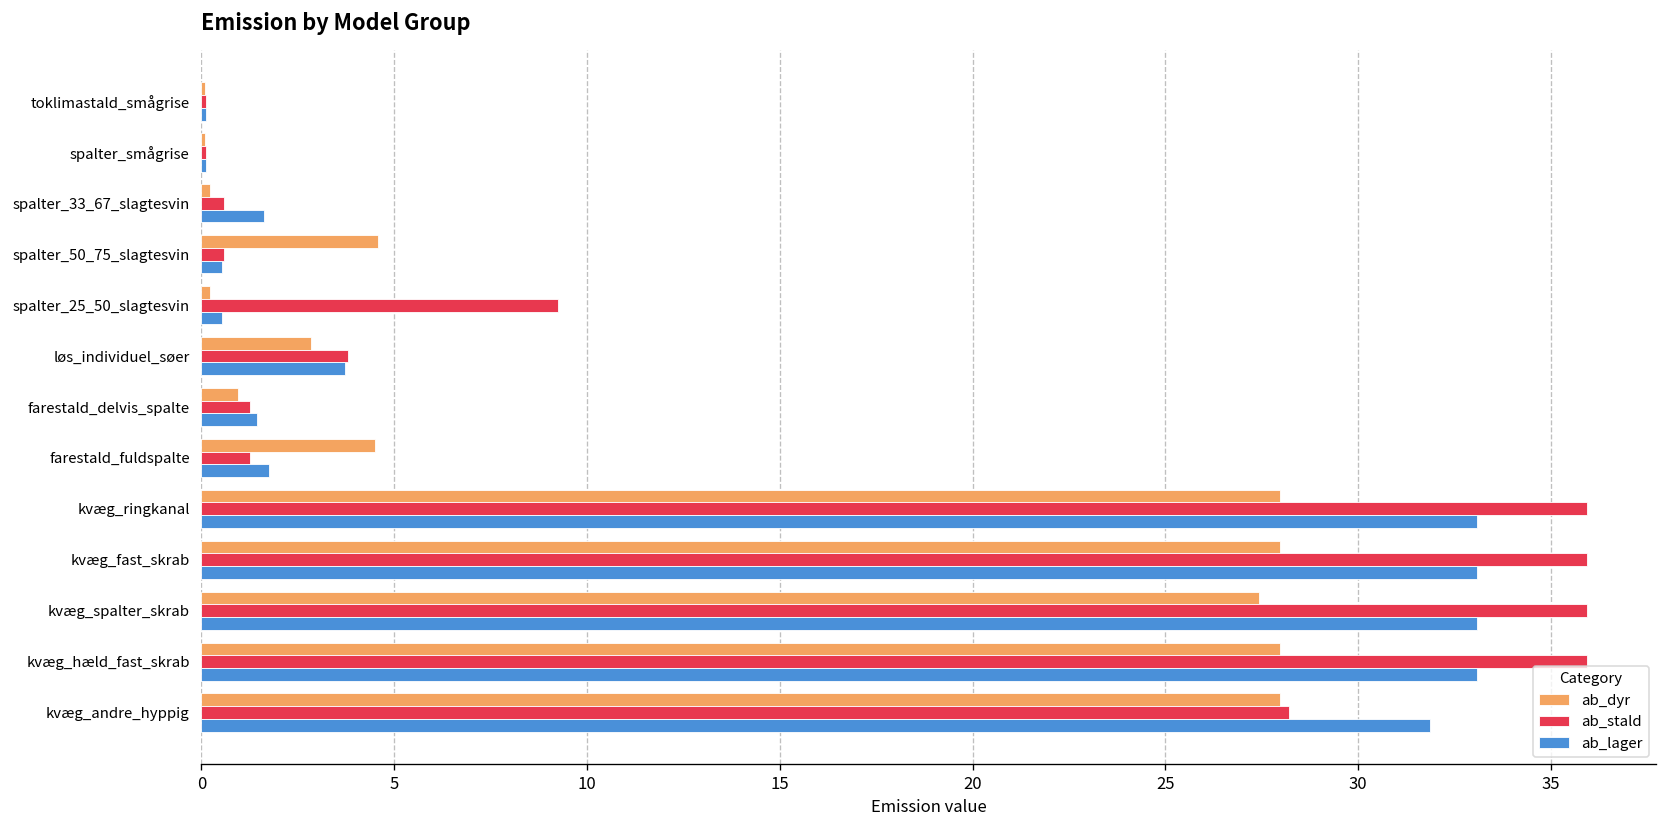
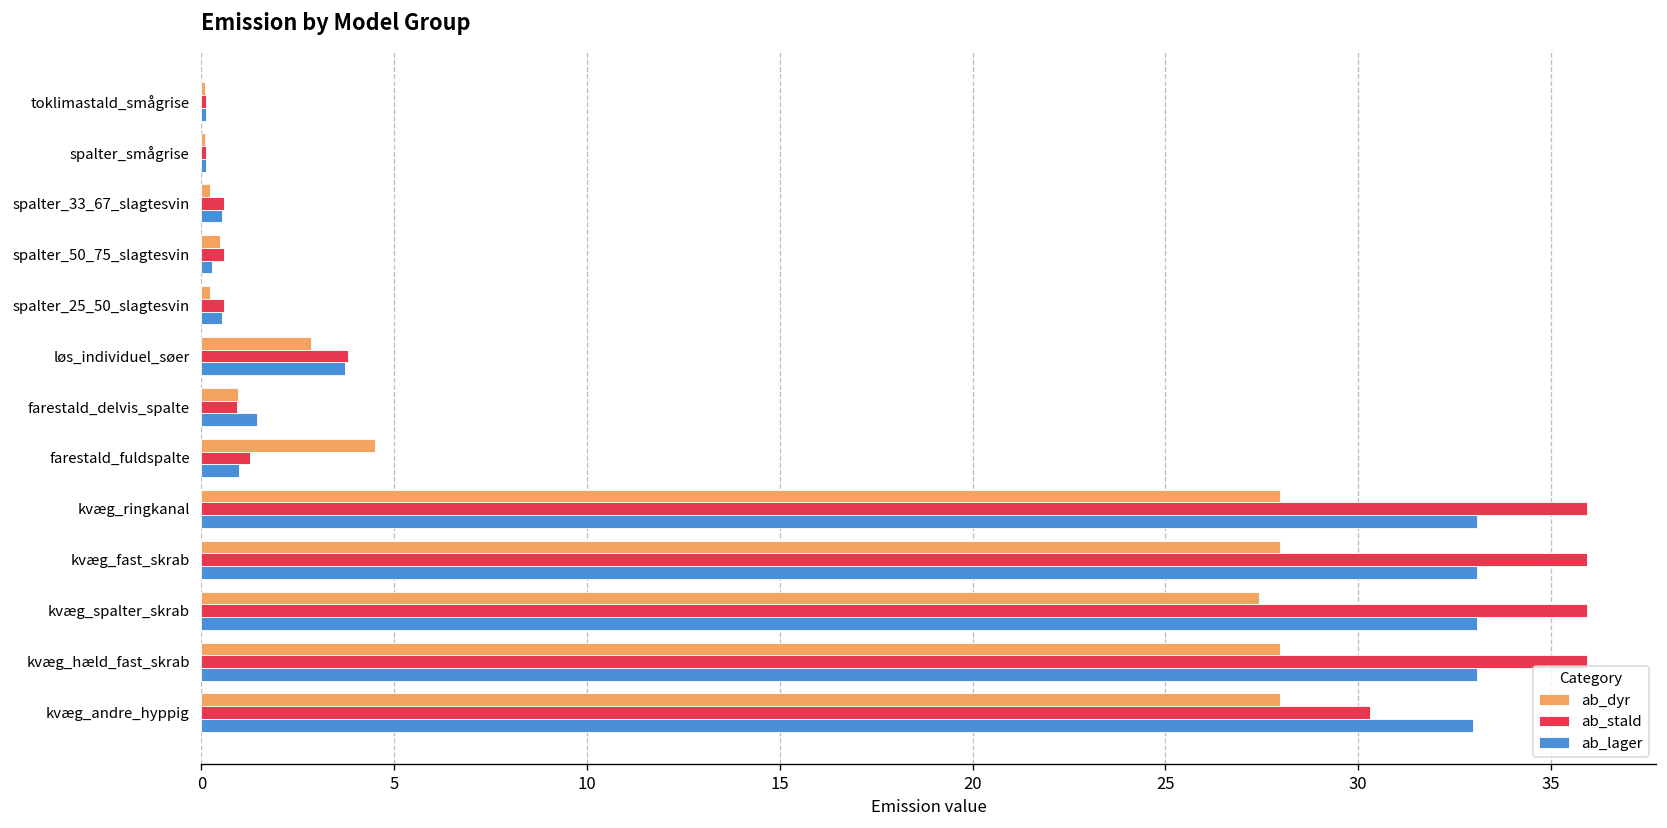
  {
    "ab_dyr": {
      "toklimastald_smågrise": 0.1,
      "spalter_smågrise": 0.1,
      "spalter_33_67_slagtesvin": 0.2,
-     "spalter_50_75_slagtesvin": 4.6,
+     "spalter_50_75_slagtesvin": 0.5,
      "spalter_25_50_slagtesvin": 0.2,
      "løs_individuel_søer": 2.8,
      "farestald_delvis_spalte": 1.0,
      "farestald_fuldspalte": 4.5,
      "kvæg_ringkanal": 28.0,
      "kvæg_fast_skrab": 28.0,
      "kvæg_spalter_skrab": 27.4,
      "kvæg_hæld_fast_skrab": 28.0,
      "kvæg_andre_hyppig": 28.0
    },
    "ab_stald": {
      "toklimastald_smågrise": 0.1,
      "spalter_smågrise": 0.1,
      "spalter_33_67_slagtesvin": 0.6,
      "spalter_50_75_slagtesvin": 0.6,
-     "spalter_25_50_slagtesvin": 9.3,
+     "spalter_25_50_slagtesvin": 0.6,
      "løs_individuel_søer": 3.8,
-     "farestald_delvis_spalte": 1.3,
+     "farestald_delvis_spalte": 0.9,
      "farestald_fuldspalte": 1.3,
      "kvæg_ringkanal": 35.9,
      "kvæg_fast_skrab": 35.9,
      "kvæg_spalter_skrab": 35.9,
-     "kvæg_andre_hyppig": 28.2
+     "kvæg_andre_hyppig": 30.3
    },
    "ab_lager": {
      "toklimastald_smågrise": 0.1,
      "spalter_smågrise": 0.1,
-     "spalter_33_67_slagtesvin": 1.6,
-     "spalter_50_75_slagtesvin": 0.5,
+     "spalter_33_67_slagtesvin": 0.5,
+     "spalter_50_75_slagtesvin": 0.3,
      "spalter_25_50_slagtesvin": 0.5,
      "løs_individuel_søer": 3.7,
      "farestald_delvis_spalte": 1.4,
-     "farestald_fuldspalte": 1.8,
+     "farestald_fuldspalte": 1.0,
      "kvæg_ringkanal": 33.1,
      "kvæg_fast_skrab": 33.1,
      "kvæg_spalter_skrab": 33.1,
      "kvæg_hæld_fast_skrab": 33.1,
-     "kvæg_andre_hyppig": 31.9
+     "kvæg_andre_hyppig": 33.0
    }
  }
